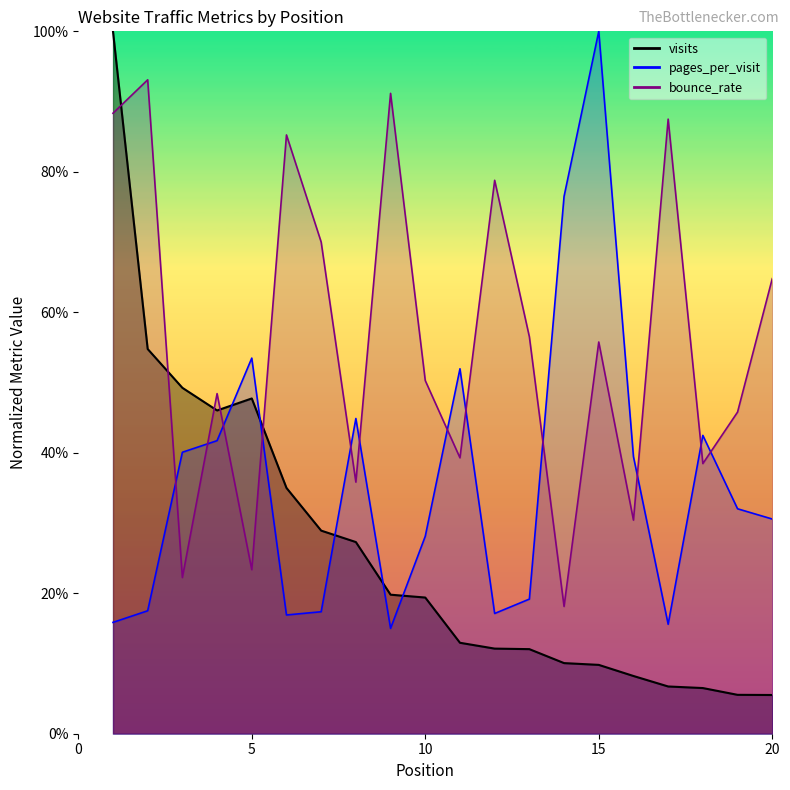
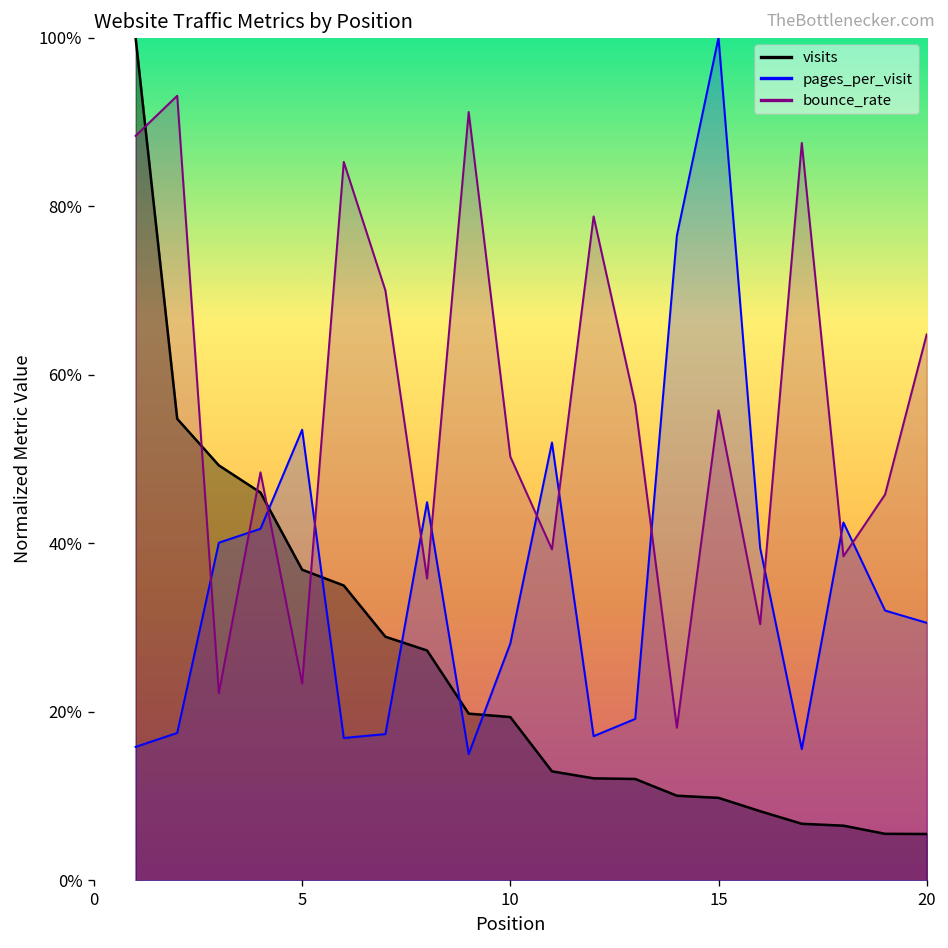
  {
    "visits": {
-     "5": "48%",
+     "5": "37%",
      "10": "19%",
      "15": "10%",
      "20": "6%"
    }
  }
